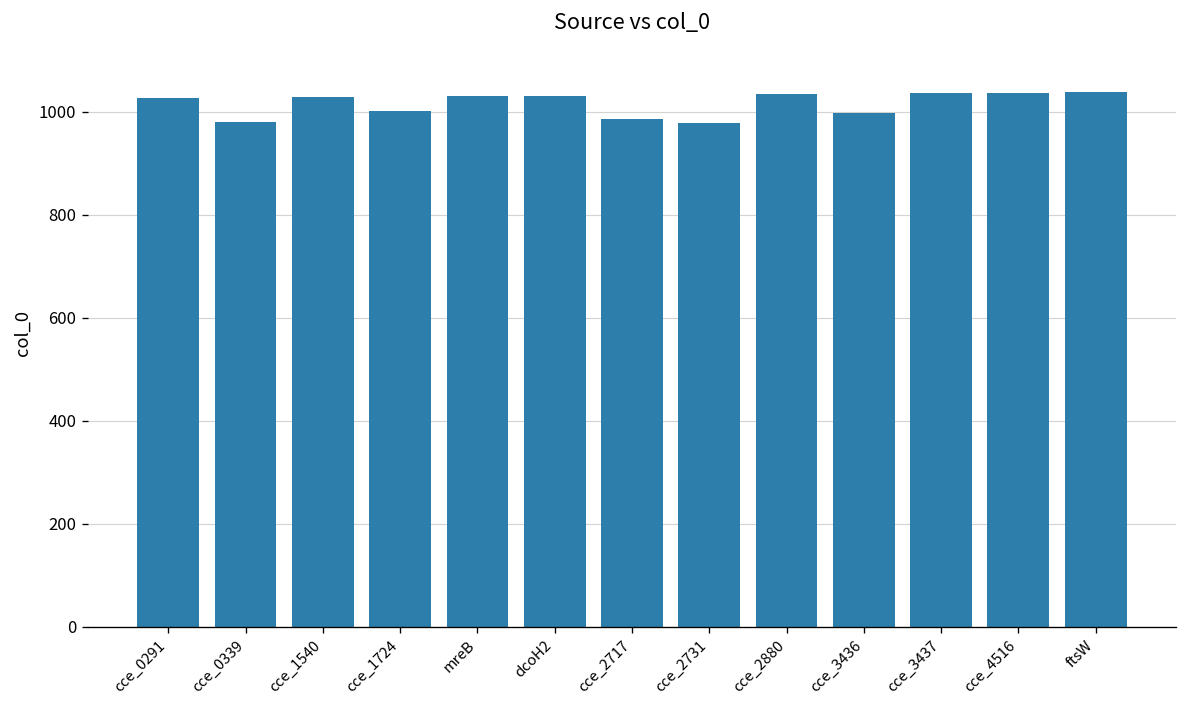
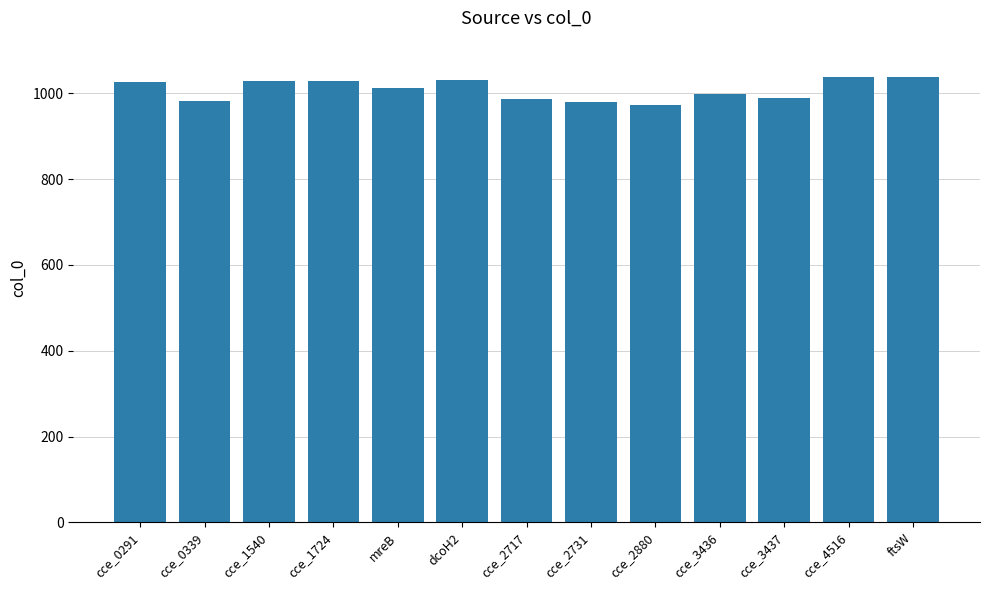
  {
    "cce_0291": 1030,
    "cce_0339": 980,
    "cce_1540": 1030,
-   "cce_1724": 1000,
-   "mreB": 1030,
+   "cce_1724": 1030,
+   "mreB": 1010,
    "dcoH2": 1030,
    "cce_2717": 990,
    "cce_2731": 980,
-   "cce_2880": 1030,
+   "cce_2880": 970,
    "cce_3436": 1000,
-   "cce_3437": 1040,
+   "cce_3437": 990,
    "cce_4516": 1040,
    "ftsW": 1040
  }
